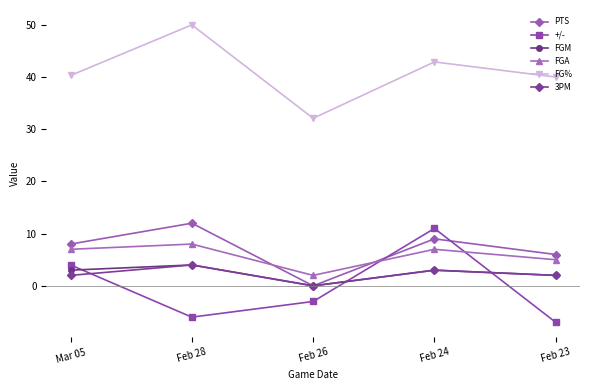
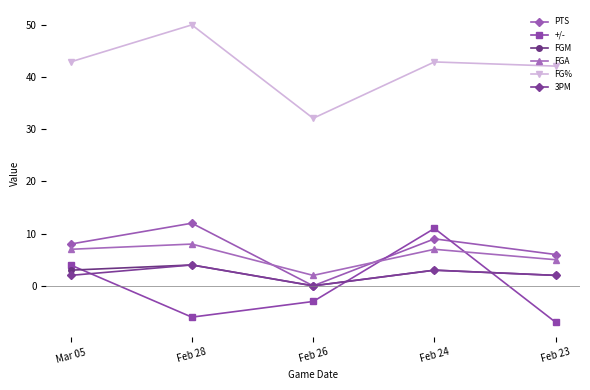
  {
    "FG%": {
-     "Mar 05": 40,
+     "Mar 05": 43,
      "Feb 28": 50,
      "Feb 26": 32,
      "Feb 24": 43,
-     "Feb 23": 40
+     "Feb 23": 42
    }
  }
